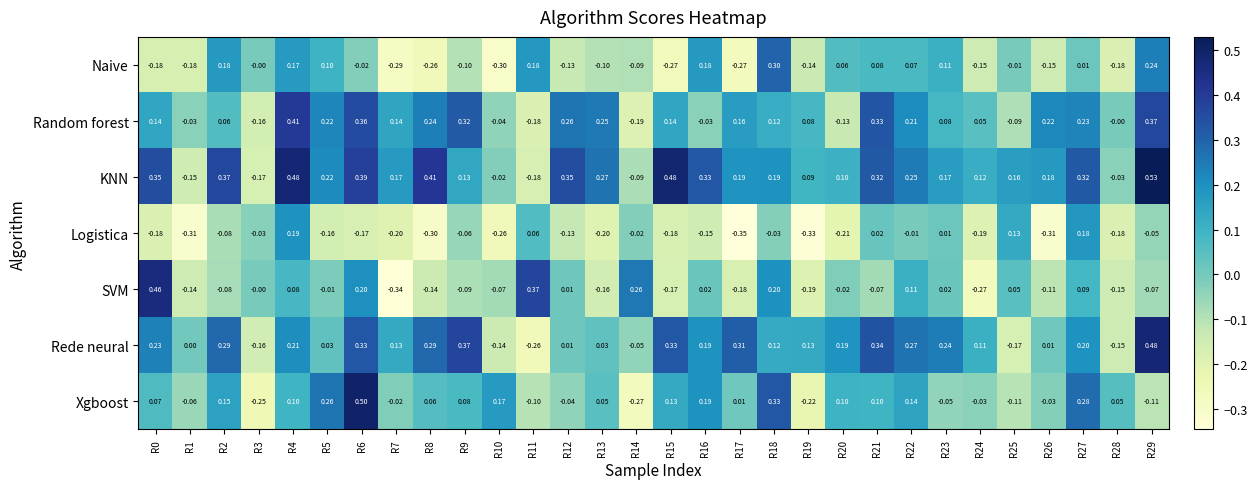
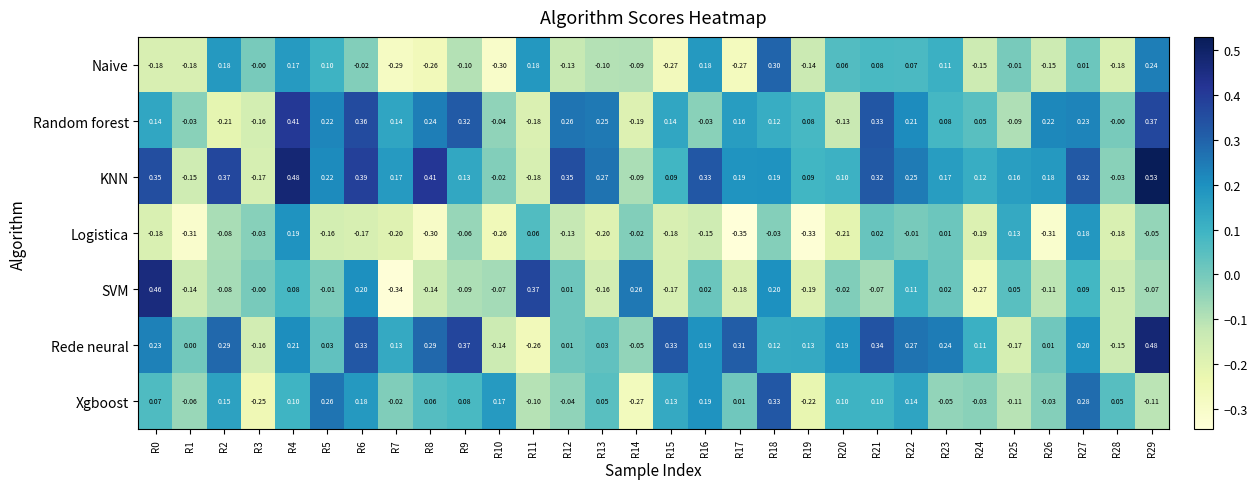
  {
    "Random forest": {
      "R0": 0.14,
      "R1": -0.03,
-     "R2": 0.06,
+     "R2": -0.21,
      "R3": -0.16,
      "R4": 0.41,
      "R5": 0.22,
      "R6": 0.36,
      "R7": 0.14,
      "R8": 0.24,
      "R9": 0.32,
      "R10": -0.04,
      "R11": -0.18,
      "R12": 0.26,
      "R13": 0.25,
      "R14": -0.19,
      "R15": 0.14,
      "R16": -0.03,
      "R17": 0.16,
      "R18": 0.12,
      "R19": 0.08,
      "R20": -0.13,
      "R21": 0.33,
      "R22": 0.21,
      "R23": 0.08,
      "R24": 0.05,
      "R25": -0.09,
      "R26": 0.22,
      "R27": 0.23,
      "R28": -0.00,
      "R29": 0.37
    },
    "KNN": {
      "R0": 0.35,
      "R1": -0.15,
      "R2": 0.37,
      "R3": -0.17,
      "R4": 0.48,
      "R5": 0.22,
      "R6": 0.39,
      "R7": 0.17,
      "R8": 0.41,
      "R9": 0.13,
      "R10": -0.02,
      "R11": -0.18,
      "R12": 0.35,
      "R13": 0.27,
      "R14": -0.09,
-     "R15": 0.48,
+     "R15": 0.09,
      "R16": 0.33,
      "R17": 0.19,
      "R18": 0.19,
      "R19": 0.09,
      "R20": 0.10,
      "R21": 0.32,
      "R22": 0.25,
      "R23": 0.17,
      "R24": 0.12,
      "R25": 0.16,
      "R26": 0.18,
      "R27": 0.32,
      "R28": -0.03,
      "R29": 0.53
    },
    "Xgboost": {
      "R0": 0.07,
      "R1": -0.06,
      "R2": 0.15,
      "R3": -0.25,
      "R4": 0.10,
      "R5": 0.26,
-     "R6": 0.50,
+     "R6": 0.18,
      "R7": -0.02,
      "R8": 0.06,
      "R9": 0.08,
      "R10": 0.17,
      "R11": -0.10,
      "R12": -0.04,
      "R13": 0.05,
      "R14": -0.27,
      "R15": 0.13,
      "R16": 0.19,
      "R17": 0.01,
      "R18": 0.33,
      "R19": -0.22,
      "R20": 0.10,
      "R21": 0.10,
      "R22": 0.14,
      "R23": -0.05,
      "R24": -0.03,
      "R25": -0.11,
      "R26": -0.03,
      "R27": 0.28,
      "R28": 0.05,
      "R29": -0.11
    }
  }
